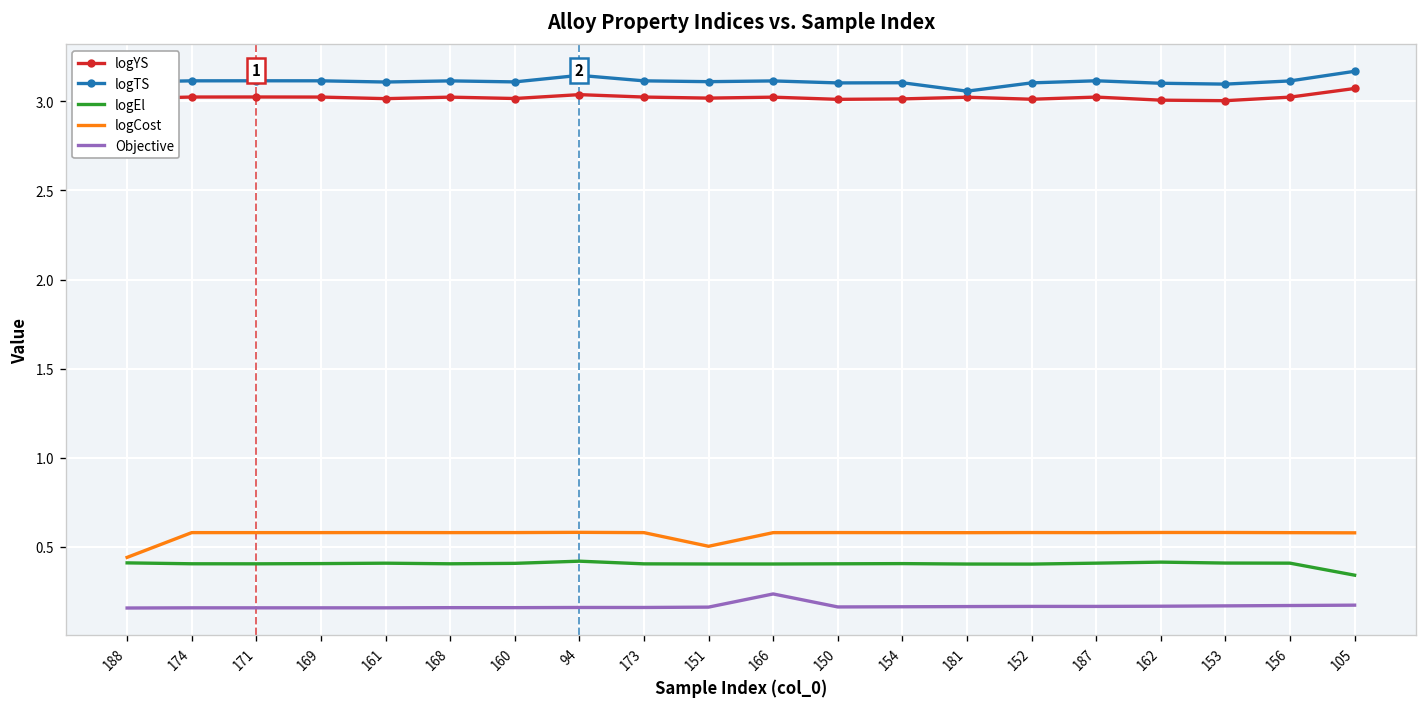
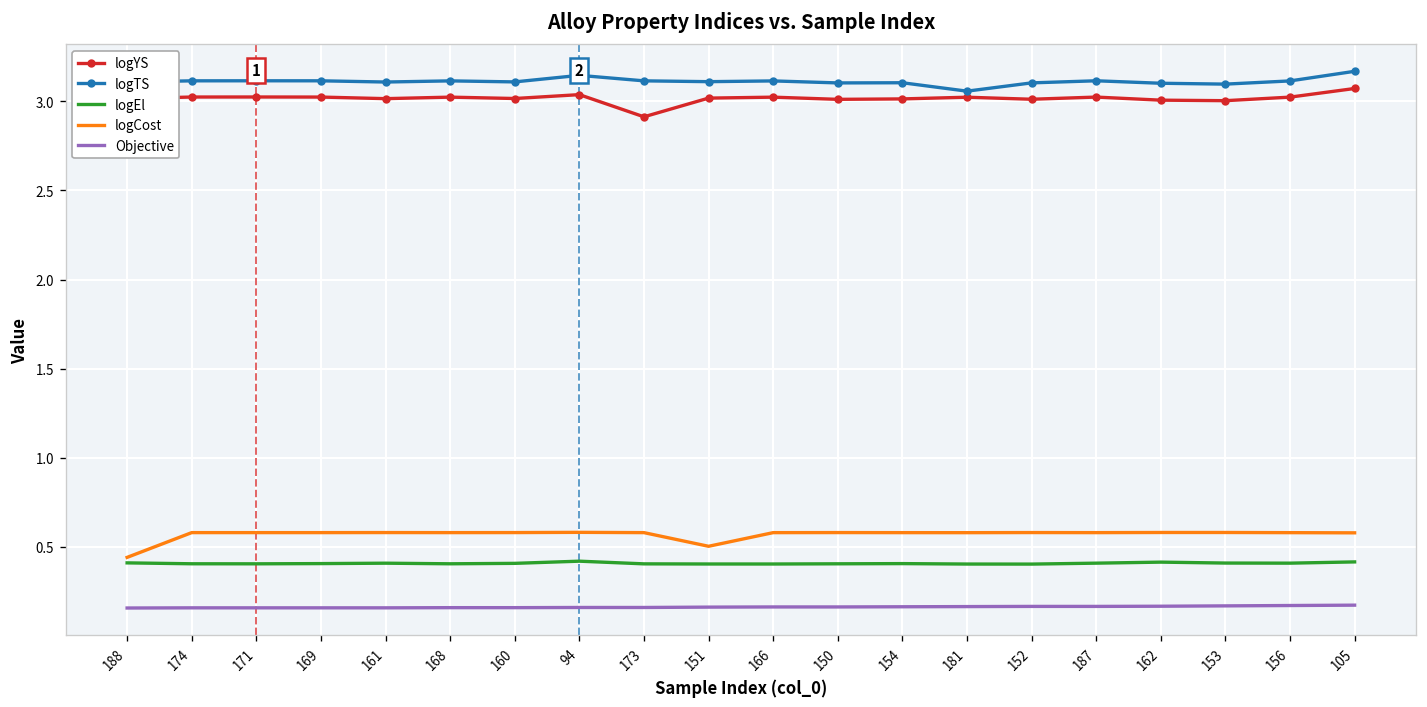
  {
    "logYS": {
      "174": 3.02,
      "171": 3.02,
      "169": 3.02,
      "161": 3.02,
      "168": 3.02,
      "160": 3.02,
      "94": 3.04,
-     "173": 3.02,
+     "173": 2.91,
      "151": 3.02,
      "166": 3.02,
      "150": 3.01,
      "154": 3.01,
      "181": 3.02,
      "152": 3.01,
      "187": 3.02,
      "162": 3.01,
      "153": 3.00,
      "156": 3.02,
      "105": 3.07
    },
    "logTS": {
      "174": 3.12,
      "169": 3.12,
      "161": 3.11,
      "168": 3.12,
      "160": 3.11,
      "173": 3.12,
      "151": 3.11,
      "166": 3.12,
      "150": 3.10,
      "154": 3.10,
      "181": 3.06,
      "152": 3.10,
      "187": 3.12,
      "162": 3.10,
      "153": 3.10,
      "156": 3.12,
      "105": 3.17
    },
    "logEl": {
      "188": 0.41,
      "174": 0.40,
      "171": 0.40,
      "169": 0.41,
      "161": 0.41,
      "168": 0.40,
      "160": 0.41,
      "94": 0.42,
      "173": 0.40,
      "151": 0.40,
      "166": 0.40,
      "150": 0.40,
      "154": 0.41,
      "181": 0.40,
      "152": 0.40,
      "187": 0.41,
      "162": 0.41,
      "153": 0.41,
      "156": 0.41,
-     "105": 0.34
+     "105": 0.41
    },
    "logCost": {
      "188": 0.44,
      "174": 0.58,
      "171": 0.58,
      "169": 0.58,
      "161": 0.58,
      "168": 0.58,
      "160": 0.58,
      "94": 0.58,
      "173": 0.58,
      "151": 0.50,
      "166": 0.58,
      "150": 0.58,
      "154": 0.58,
      "181": 0.58,
      "152": 0.58,
      "187": 0.58,
      "162": 0.58,
      "153": 0.58,
      "156": 0.58,
      "105": 0.58
    },
    "Objective": {
      "188": 0.16,
      "174": 0.16,
      "171": 0.16,
      "169": 0.16,
      "161": 0.16,
      "168": 0.16,
      "160": 0.16,
      "94": 0.16,
      "173": 0.16,
      "151": 0.16,
-     "166": 0.24,
+     "166": 0.16,
      "150": 0.16,
      "154": 0.16,
      "181": 0.16,
      "152": 0.17,
      "187": 0.17,
      "162": 0.17,
      "153": 0.17,
      "156": 0.17,
      "105": 0.17
    }
  }
